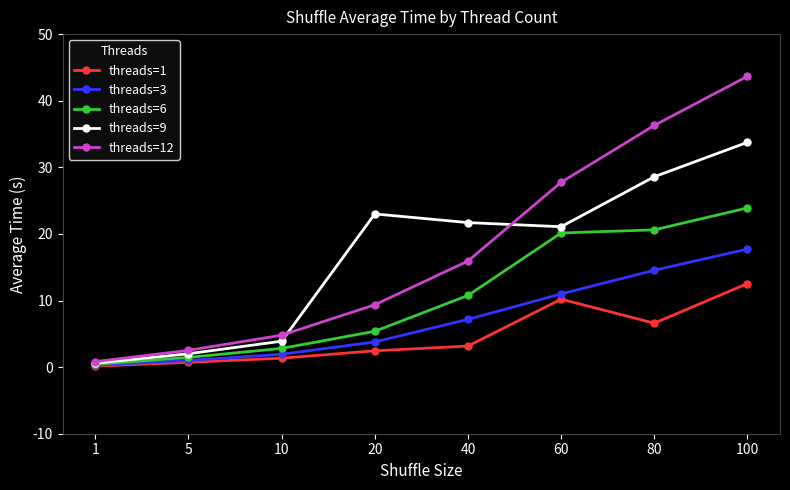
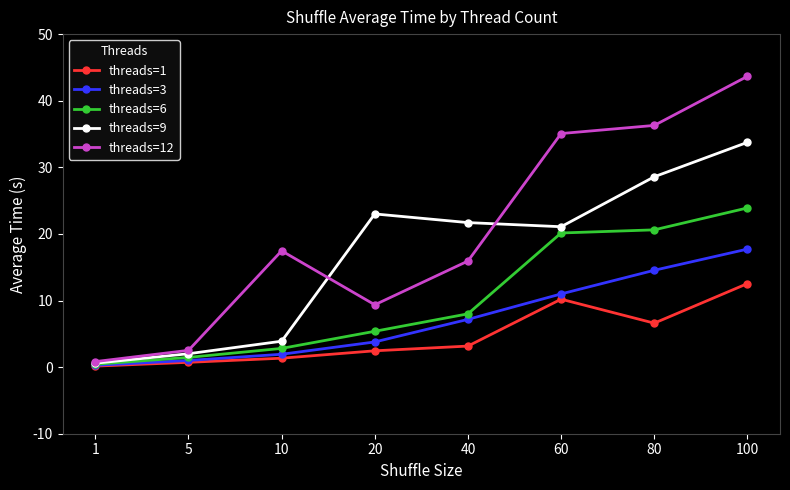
  {
    "threads=1": {
      "10": 1,
      "20": 2,
      "40": 3,
      "60": 10,
      "80": 7,
      "100": 13
    },
    "threads=3": {
      "10": 2,
      "20": 4,
      "40": 7,
      "60": 11,
      "80": 15,
      "100": 18
    },
    "threads=6": {
      "5": 1,
      "10": 3,
      "20": 5,
-     "40": 11,
+     "40": 8,
      "60": 20,
      "80": 21,
      "100": 24
    },
    "threads=9": {
      "5": 2,
      "10": 4,
      "20": 23,
      "40": 22,
      "60": 21,
      "80": 29,
      "100": 34
    },
    "threads=12": {
      "5": 3,
-     "10": 5,
+     "10": 17,
      "20": 9,
      "40": 16,
-     "60": 28,
+     "60": 35,
      "80": 36,
      "100": 44
    }
  }
